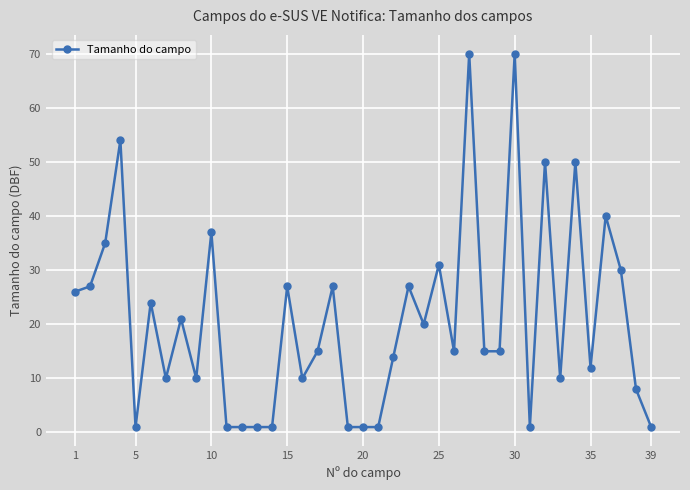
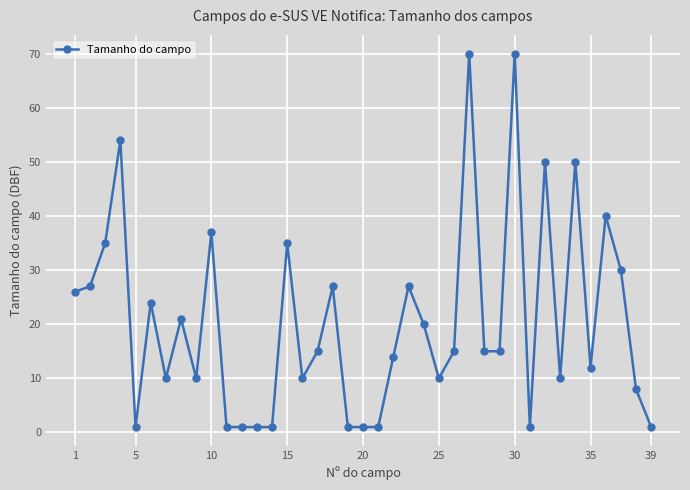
  {
    "1": 26,
    "5": 1,
    "10": 37,
-   "15": 27,
+   "15": 35,
    "20": 1,
-   "25": 31,
+   "25": 10,
    "30": 70,
    "35": 12,
    "39": 1
  }
